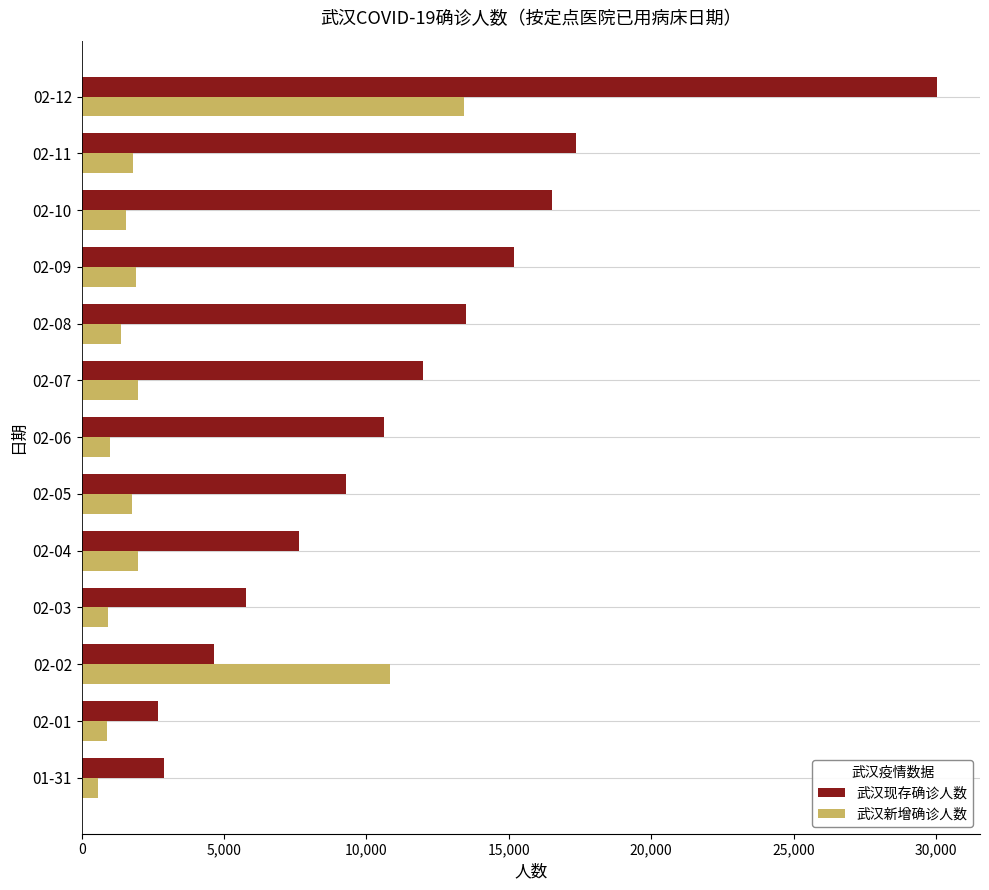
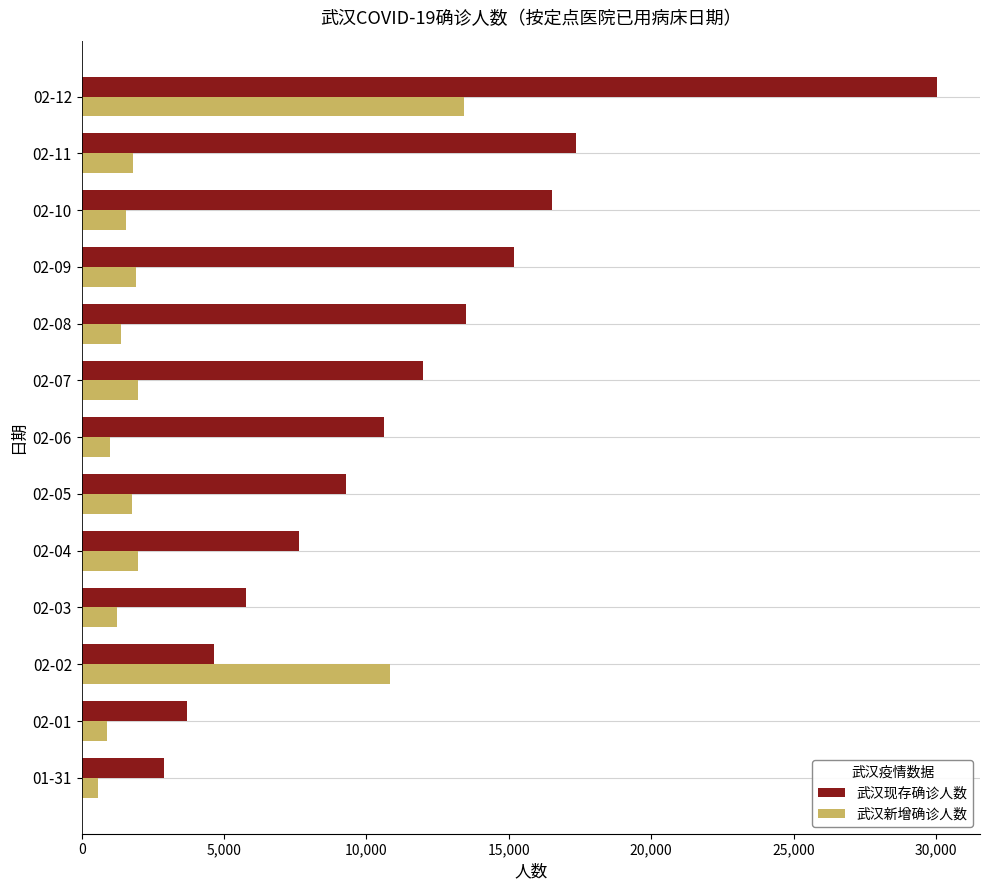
  {
    "武汉现存确诊人数": {
      "02-12": "30,000",
      "02-11": "17,400",
      "02-10": "16,500",
      "02-09": "15,200",
      "02-08": "13,500",
      "02-07": "12,000",
      "02-06": "10,600",
      "02-05": "9,300",
      "02-04": "7,600",
      "02-03": "5,800",
      "02-02": "4,700",
-     "02-01": "2,700",
+     "02-01": "3,700",
      "01-31": "2,900"
    },
    "武汉新增确诊人数": {
      "02-12": "13,400",
      "02-11": "1,800",
      "02-10": "1,600",
      "02-09": "1,900",
      "02-08": "1,400",
      "02-07": "2,000",
      "02-06": "1,000",
      "02-05": "1,800",
      "02-04": "2,000",
-     "02-03": "900",
+     "02-03": "1,200",
      "02-02": "10,800",
      "02-01": "900",
      "01-31": "600"
    }
  }
